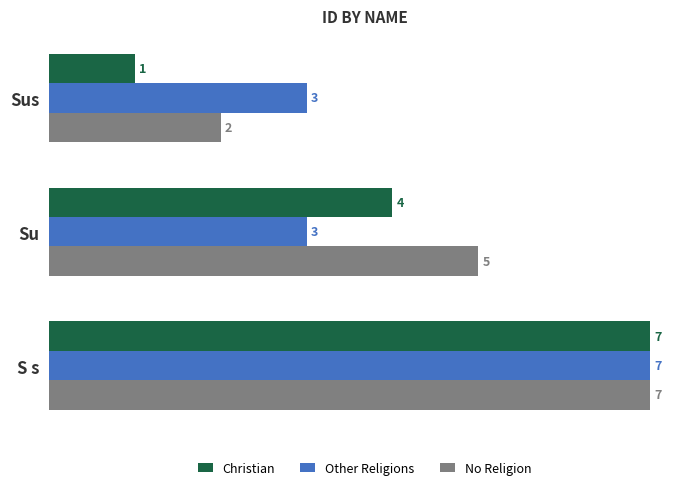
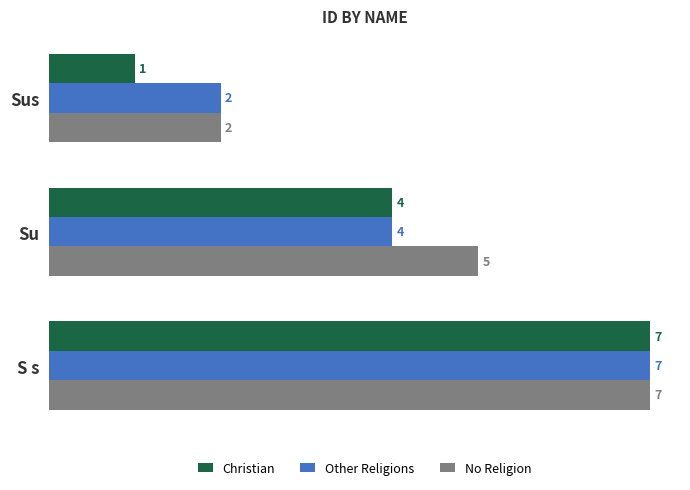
  {
    "Christian": {
      "Sus": 1,
      "Su": 4,
      "S s": 7
    },
    "Other Religions": {
-     "Sus": 3,
-     "Su": 3,
+     "Sus": 2,
+     "Su": 4,
      "S s": 7
    },
    "No Religion": {
      "Sus": 2,
      "Su": 5,
      "S s": 7
    }
  }
